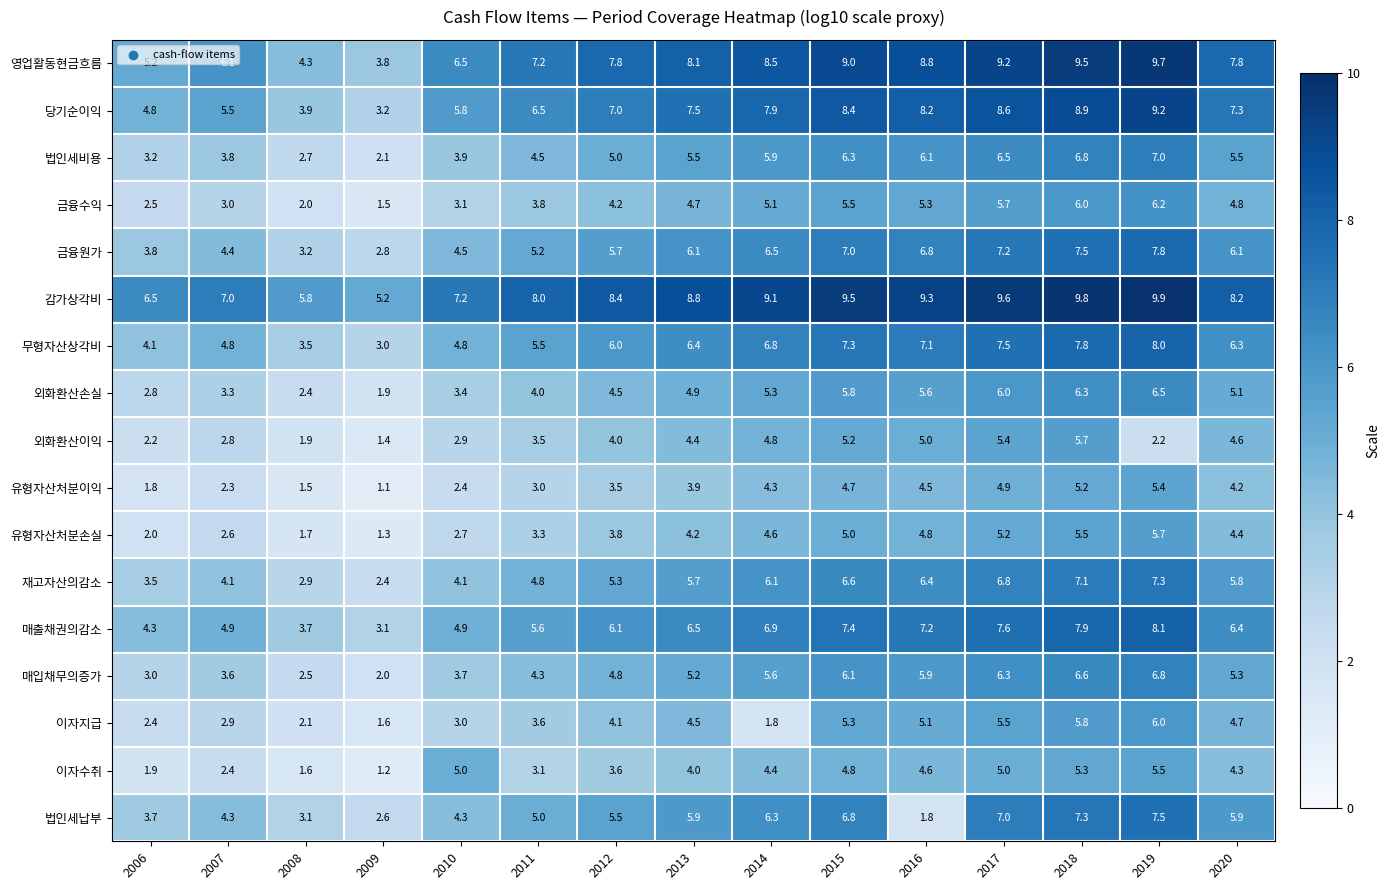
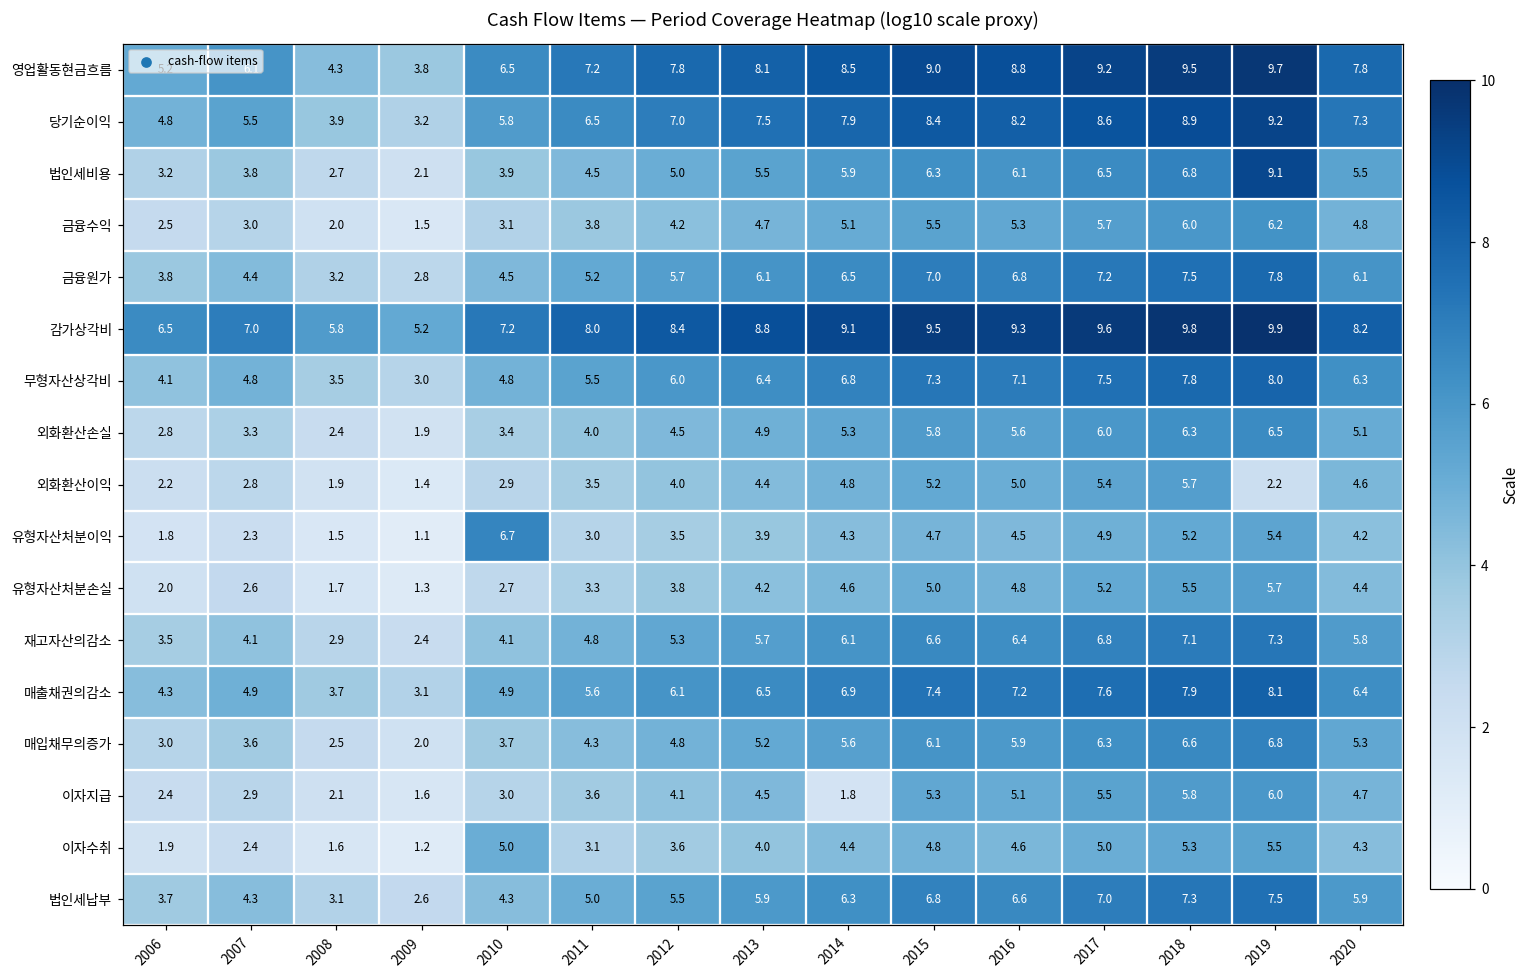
  {
    "법인세비용": {
      "2006": 3.2,
      "2007": 3.8,
      "2008": 2.7,
      "2009": 2.1,
      "2010": 3.9,
      "2011": 4.5,
      "2012": 5.0,
      "2013": 5.5,
      "2014": 5.9,
      "2015": 6.3,
      "2016": 6.1,
      "2017": 6.5,
      "2018": 6.8,
-     "2019": 7.0,
+     "2019": 9.1,
      "2020": 5.5
    },
    "유형자산처분이익": {
      "2006": 1.8,
      "2007": 2.3,
      "2008": 1.5,
      "2009": 1.1,
-     "2010": 2.4,
+     "2010": 6.7,
      "2011": 3.0,
      "2012": 3.5,
      "2013": 3.9,
      "2014": 4.3,
      "2015": 4.7,
      "2016": 4.5,
      "2017": 4.9,
      "2018": 5.2,
      "2019": 5.4,
      "2020": 4.2
    },
    "법인세납부": {
      "2006": 3.7,
      "2007": 4.3,
      "2008": 3.1,
      "2009": 2.6,
      "2010": 4.3,
      "2011": 5.0,
      "2012": 5.5,
      "2013": 5.9,
      "2014": 6.3,
      "2015": 6.8,
-     "2016": 1.8,
+     "2016": 6.6,
      "2017": 7.0,
      "2018": 7.3,
      "2019": 7.5,
      "2020": 5.9
    }
  }
